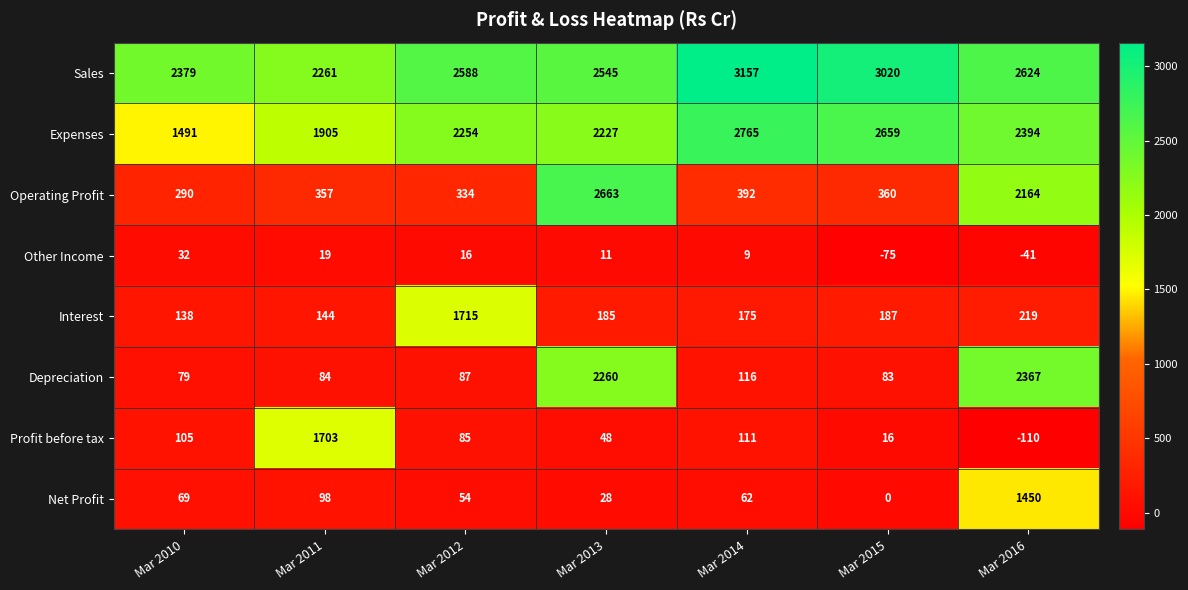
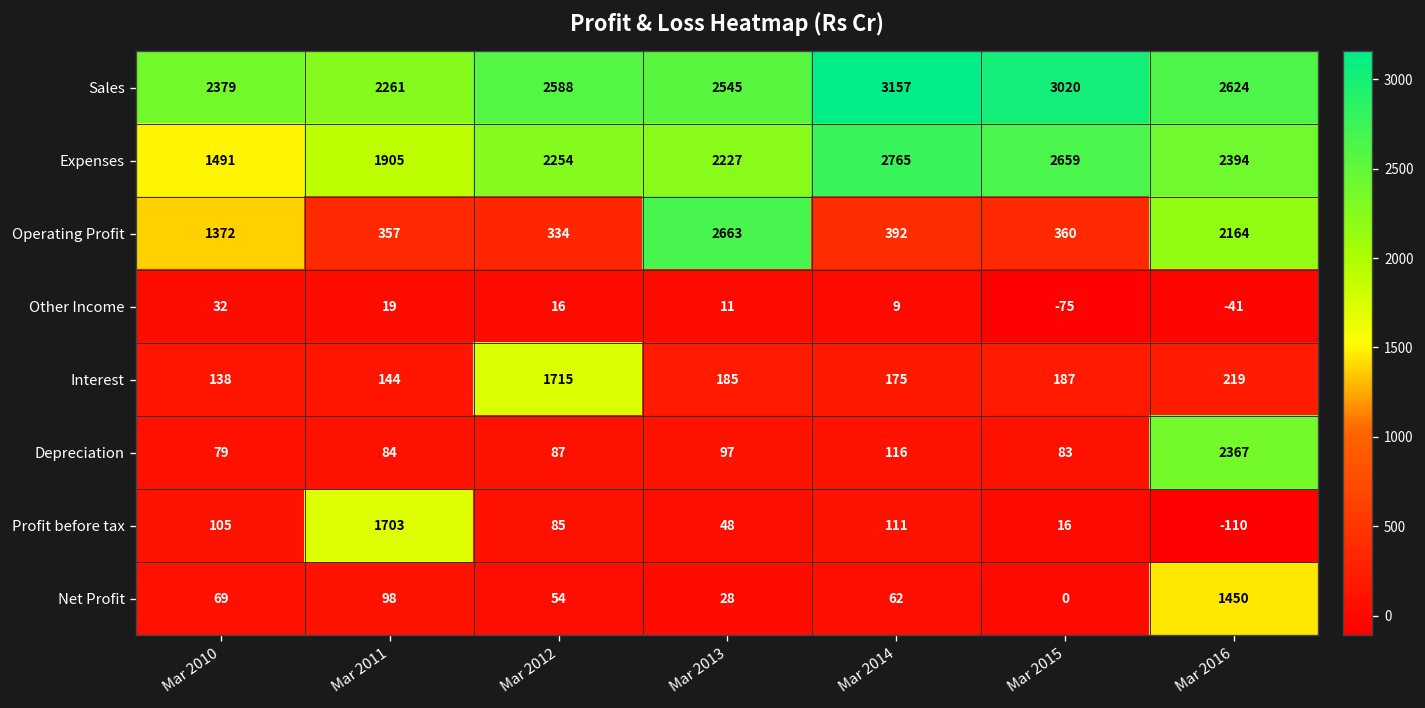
  {
    "Sales": {
      "Mar 2010": 2379,
      "Mar 2011": 2261,
      "Mar 2012": 2588,
      "Mar 2013": 2545,
      "Mar 2014": 3157,
      "Mar 2015": 3020,
      "Mar 2016": 2624
    },
    "Expenses": {
      "Mar 2010": 1491,
      "Mar 2011": 1905,
      "Mar 2012": 2254,
      "Mar 2013": 2227,
      "Mar 2014": 2765,
      "Mar 2015": 2659,
      "Mar 2016": 2394
    },
    "Operating Profit": {
-     "Mar 2010": 290,
+     "Mar 2010": 1372,
      "Mar 2011": 357,
      "Mar 2012": 334,
      "Mar 2013": 2663,
      "Mar 2014": 392,
      "Mar 2015": 360,
      "Mar 2016": 2164
    },
    "Other Income": {
      "Mar 2010": 32,
      "Mar 2011": 19,
      "Mar 2012": 16,
      "Mar 2013": 11,
      "Mar 2014": 9,
      "Mar 2015": -75,
      "Mar 2016": -41
    },
    "Interest": {
      "Mar 2010": 138,
      "Mar 2011": 144,
      "Mar 2012": 1715,
      "Mar 2013": 185,
      "Mar 2014": 175,
      "Mar 2015": 187,
      "Mar 2016": 219
    },
    "Depreciation": {
      "Mar 2010": 79,
      "Mar 2011": 84,
      "Mar 2012": 87,
-     "Mar 2013": 2260,
+     "Mar 2013": 97,
      "Mar 2014": 116,
      "Mar 2015": 83,
      "Mar 2016": 2367
    },
    "Profit before tax": {
      "Mar 2010": 105,
      "Mar 2011": 1703,
      "Mar 2012": 85,
      "Mar 2013": 48,
      "Mar 2014": 111,
      "Mar 2015": 16,
      "Mar 2016": -110
    },
    "Net Profit": {
      "Mar 2010": 69,
      "Mar 2011": 98,
      "Mar 2012": 54,
      "Mar 2013": 28,
      "Mar 2014": 62,
      "Mar 2015": 0,
      "Mar 2016": 1450
    }
  }
